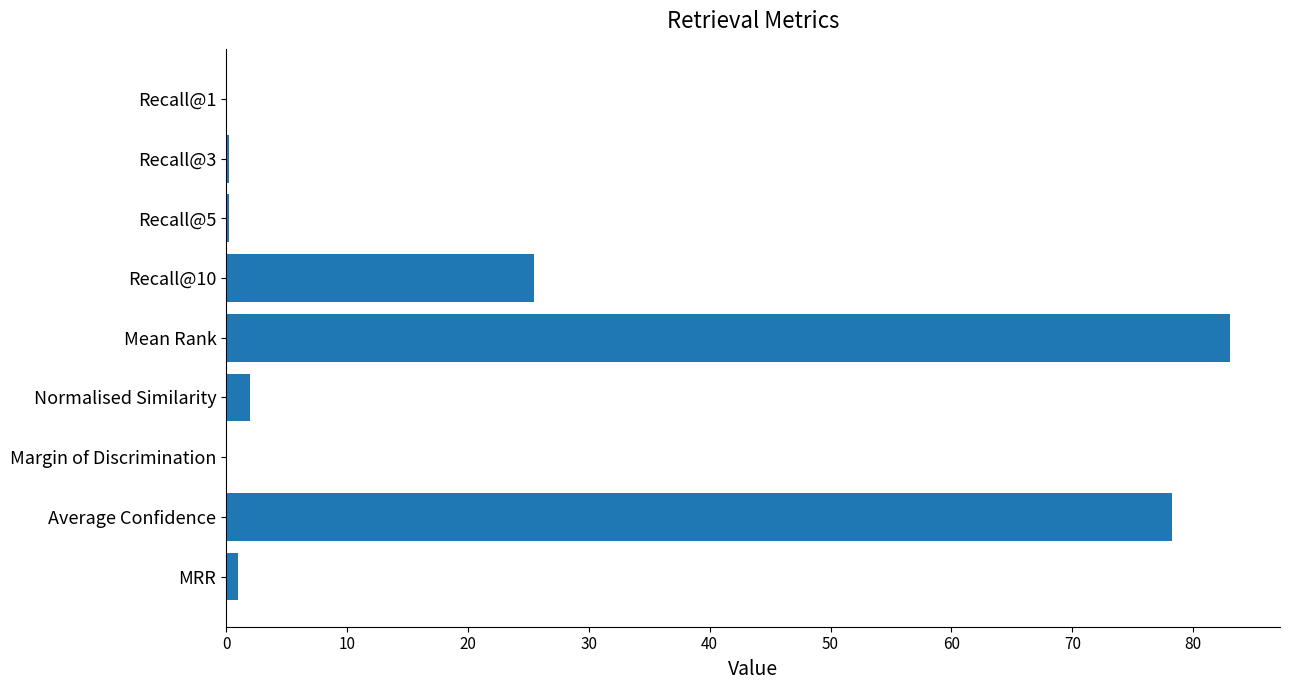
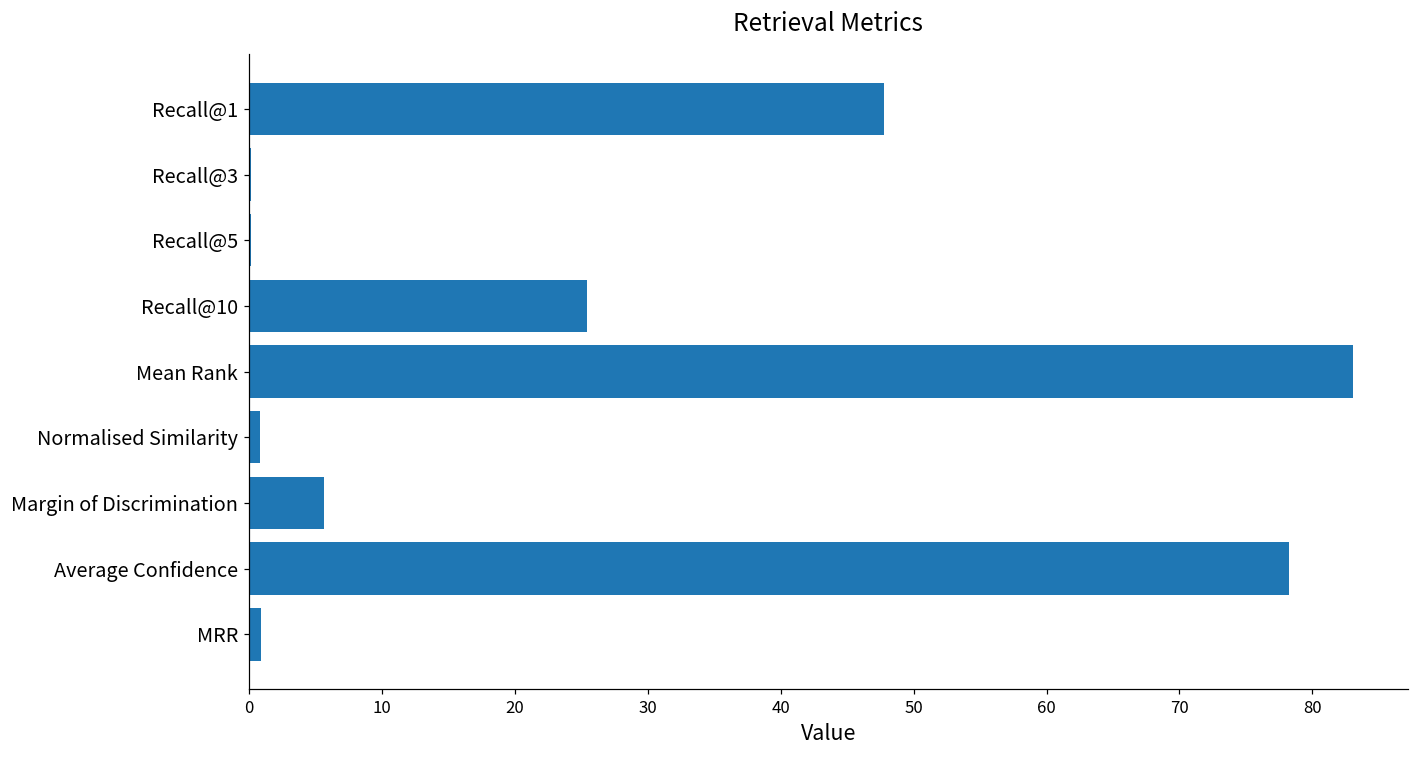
  {
-   "Recall@1": 0.0,
+   "Recall@1": 47.8,
    "Recall@10": 25.5,
    "Mean Rank": 83.0,
-   "Normalised Similarity": 2.0,
-   "Margin of Discrimination": 0.0,
+   "Normalised Similarity": 0.9,
+   "Margin of Discrimination": 5.7,
    "Average Confidence": 78.2,
    "MRR": 0.9
  }
